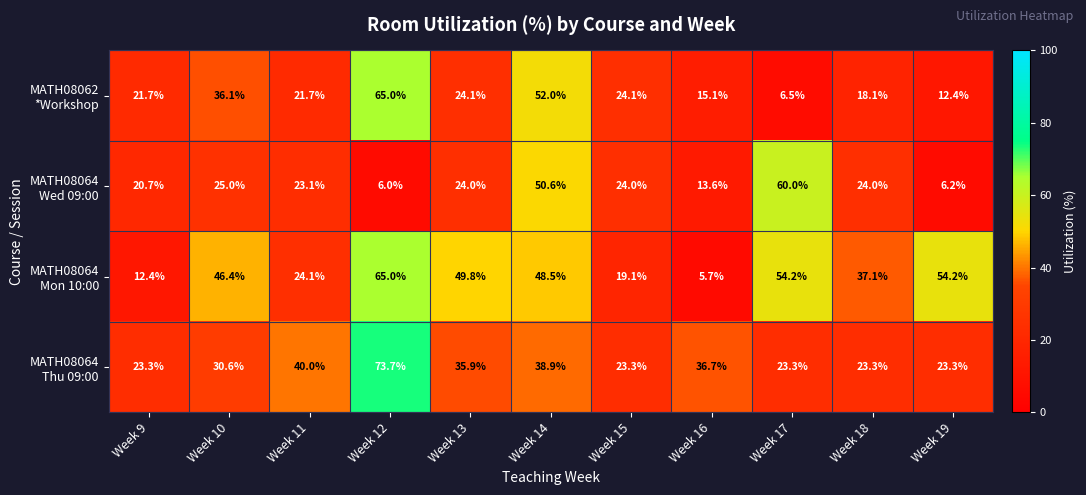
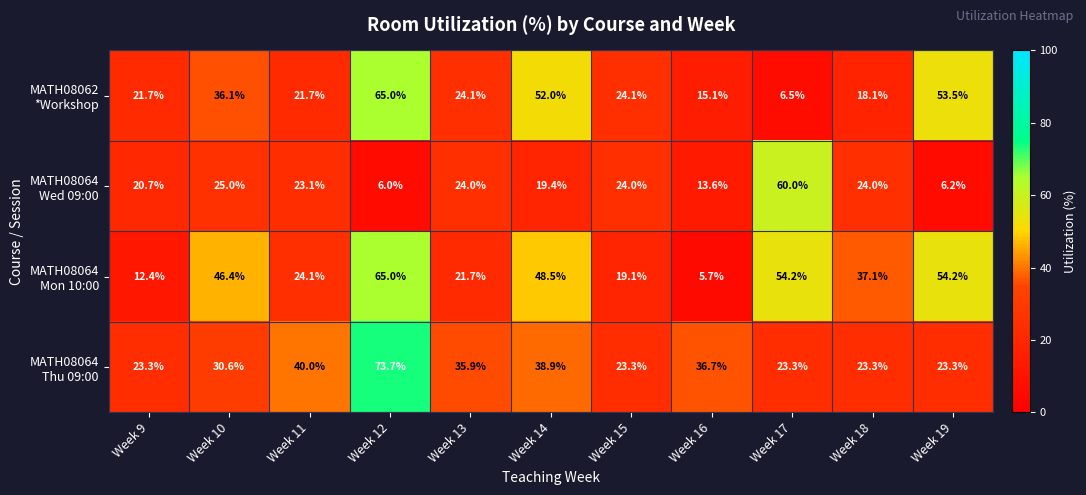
  {
    "MATH08062 *Workshop": {
      "Week 9": "21.7%",
      "Week 10": "36.1%",
      "Week 11": "21.7%",
      "Week 12": "65.0%",
      "Week 13": "24.1%",
      "Week 14": "52.0%",
      "Week 15": "24.1%",
      "Week 16": "15.1%",
      "Week 17": "6.5%",
      "Week 18": "18.1%",
-     "Week 19": "12.4%"
+     "Week 19": "53.5%"
    },
    "MATH08064 Wed 09:00": {
      "Week 9": "20.7%",
      "Week 10": "25.0%",
      "Week 11": "23.1%",
      "Week 12": "6.0%",
      "Week 13": "24.0%",
-     "Week 14": "50.6%",
+     "Week 14": "19.4%",
      "Week 15": "24.0%",
      "Week 16": "13.6%",
      "Week 17": "60.0%",
      "Week 18": "24.0%",
      "Week 19": "6.2%"
    },
    "MATH08064 Mon 10:00": {
      "Week 9": "12.4%",
      "Week 10": "46.4%",
      "Week 11": "24.1%",
      "Week 12": "65.0%",
-     "Week 13": "49.8%",
+     "Week 13": "21.7%",
      "Week 14": "48.5%",
      "Week 15": "19.1%",
      "Week 16": "5.7%",
      "Week 17": "54.2%",
      "Week 18": "37.1%",
      "Week 19": "54.2%"
    },
    "MATH08064 Thu 09:00": {
      "Week 9": "23.3%",
      "Week 10": "30.6%",
      "Week 11": "40.0%",
      "Week 12": "73.7%",
      "Week 13": "35.9%",
      "Week 14": "38.9%",
      "Week 15": "23.3%",
      "Week 16": "36.7%",
      "Week 17": "23.3%",
      "Week 18": "23.3%",
      "Week 19": "23.3%"
    }
  }
